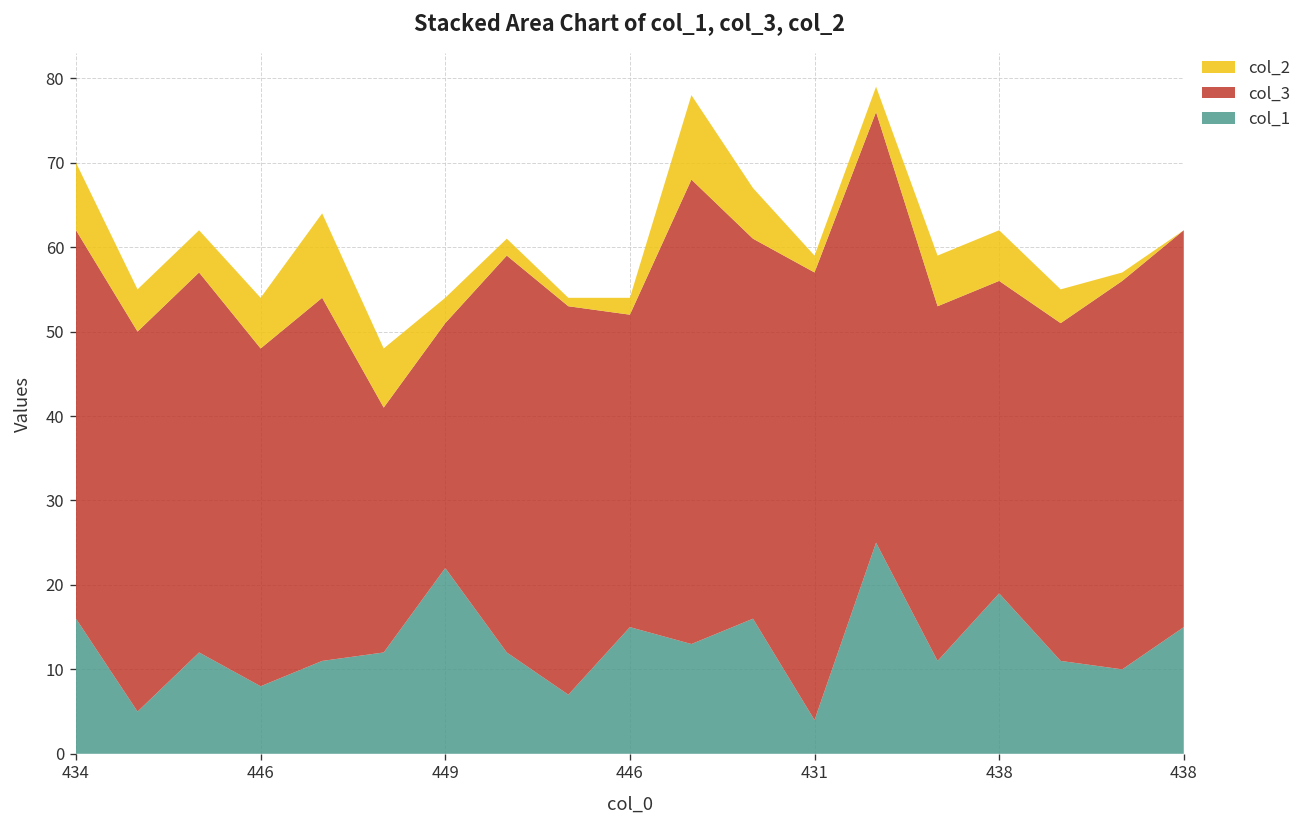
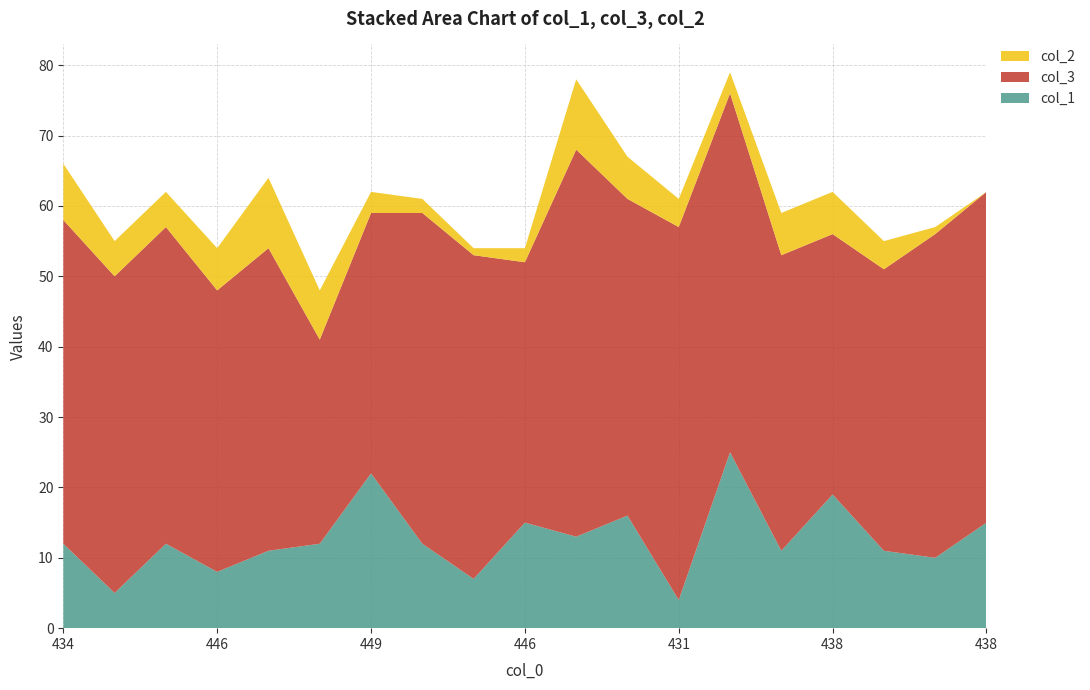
  {
    "col_1": {
-     "434": 16,
+     "434": 12,
      "449": 22,
      "431": 4
    },
    "col_3": {
      "434": 46,
-     "449": 29,
+     "449": 37,
      "431": 53
    },
    "col_2": {
      "434": 8,
      "449": 3,
-     "431": 2
+     "431": 4
    }
  }
